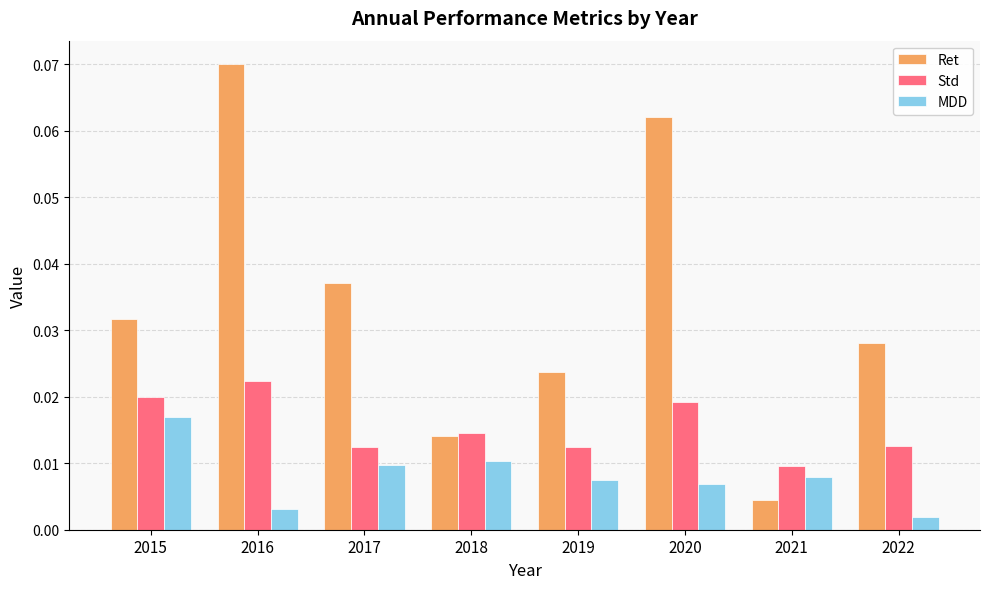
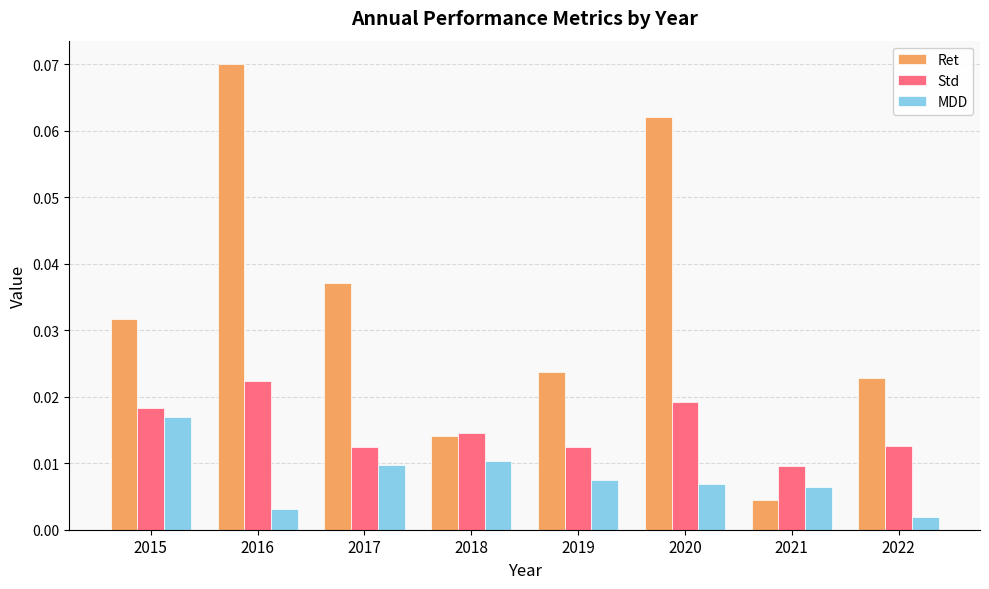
  {
    "Ret": {
      "2015": 0.032,
      "2016": 0.070,
      "2017": 0.037,
      "2018": 0.014,
      "2019": 0.024,
      "2020": 0.062,
      "2021": 0.005,
-     "2022": 0.028
+     "2022": 0.023
    },
    "Std": {
-     "2015": 0.020,
+     "2015": 0.018,
      "2016": 0.022,
      "2017": 0.012,
      "2018": 0.014,
      "2019": 0.012,
      "2020": 0.019,
      "2021": 0.010,
      "2022": 0.013
    },
    "MDD": {
      "2015": 0.017,
      "2016": 0.003,
      "2017": 0.010,
      "2018": 0.010,
      "2019": 0.007,
      "2020": 0.007,
-     "2021": 0.008,
+     "2021": 0.006,
      "2022": 0.002
    }
  }
